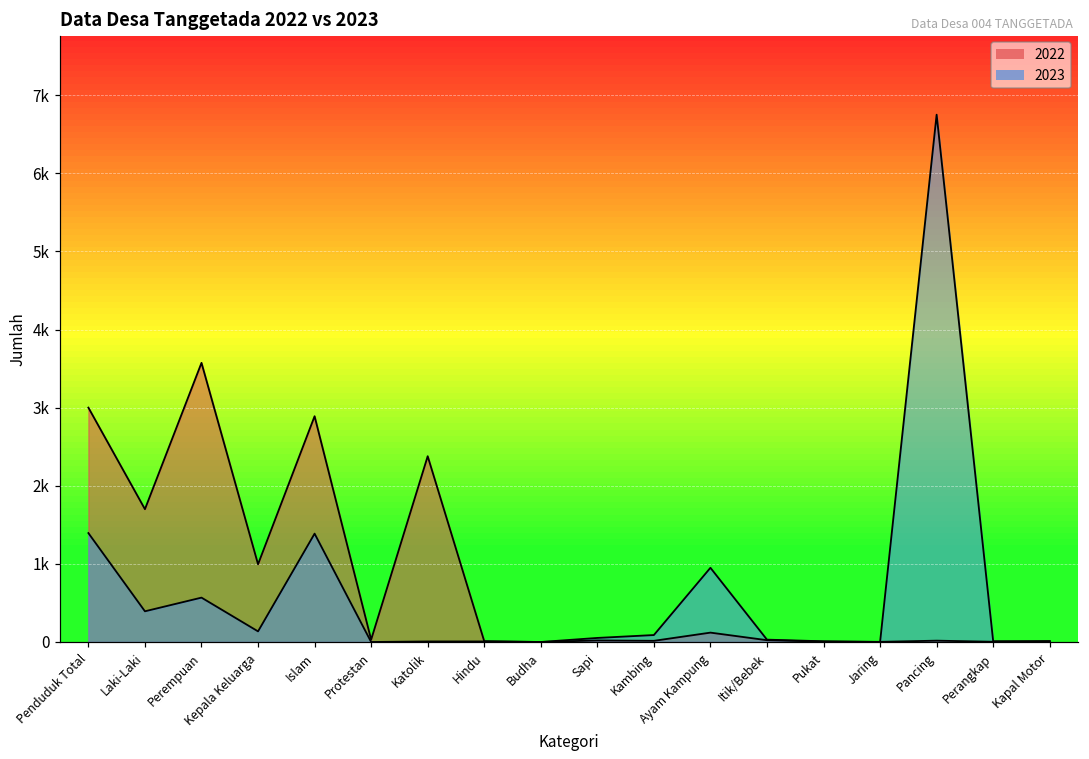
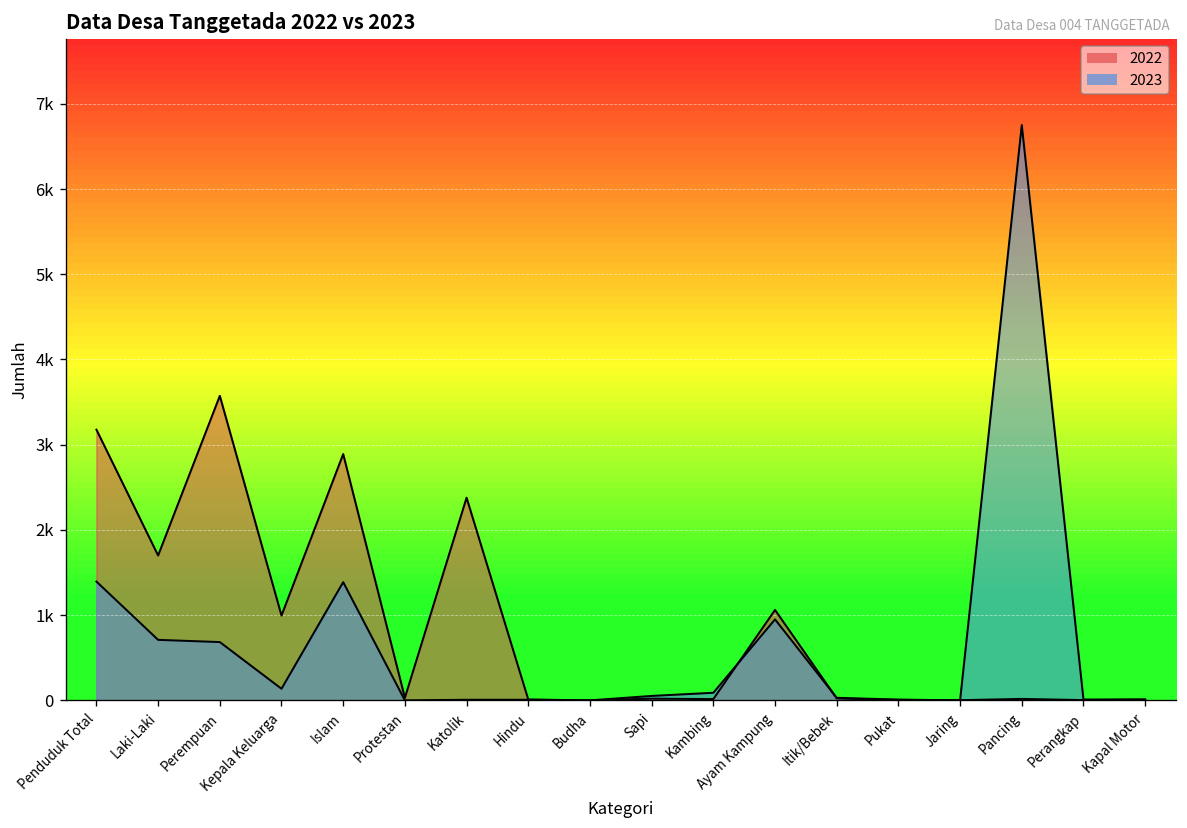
  {
    "2022": {
-     "Penduduk Total": 3000,
+     "Penduduk Total": 3200,
      "Laki-Laki": 1700,
      "Perempuan": 3600,
      "Kepala Keluarga": 1000,
      "Islam": 2900,
      "Katolik": 2400,
      "Kambing": 0,
-     "Ayam Kampung": 100,
+     "Ayam Kampung": 1100,
      "Pancing": 0
    },
    "2023": {
      "Penduduk Total": 1400,
-     "Laki-Laki": 400,
-     "Perempuan": 600,
+     "Laki-Laki": 700,
+     "Perempuan": 700,
      "Kepala Keluarga": 100,
      "Islam": 1400,
      "Katolik": 0,
      "Kambing": 100,
      "Ayam Kampung": 1000,
      "Pancing": 6800
    }
  }
